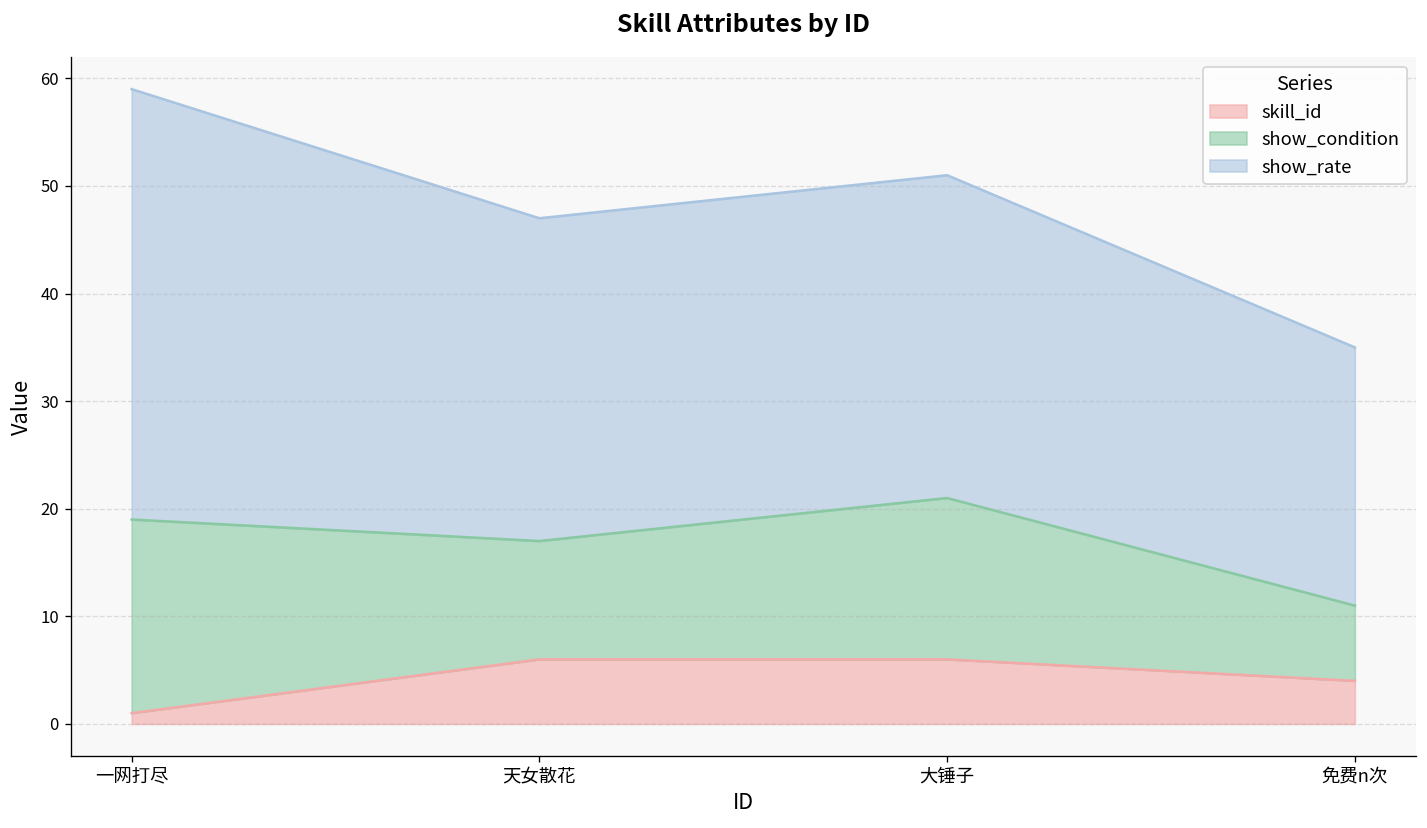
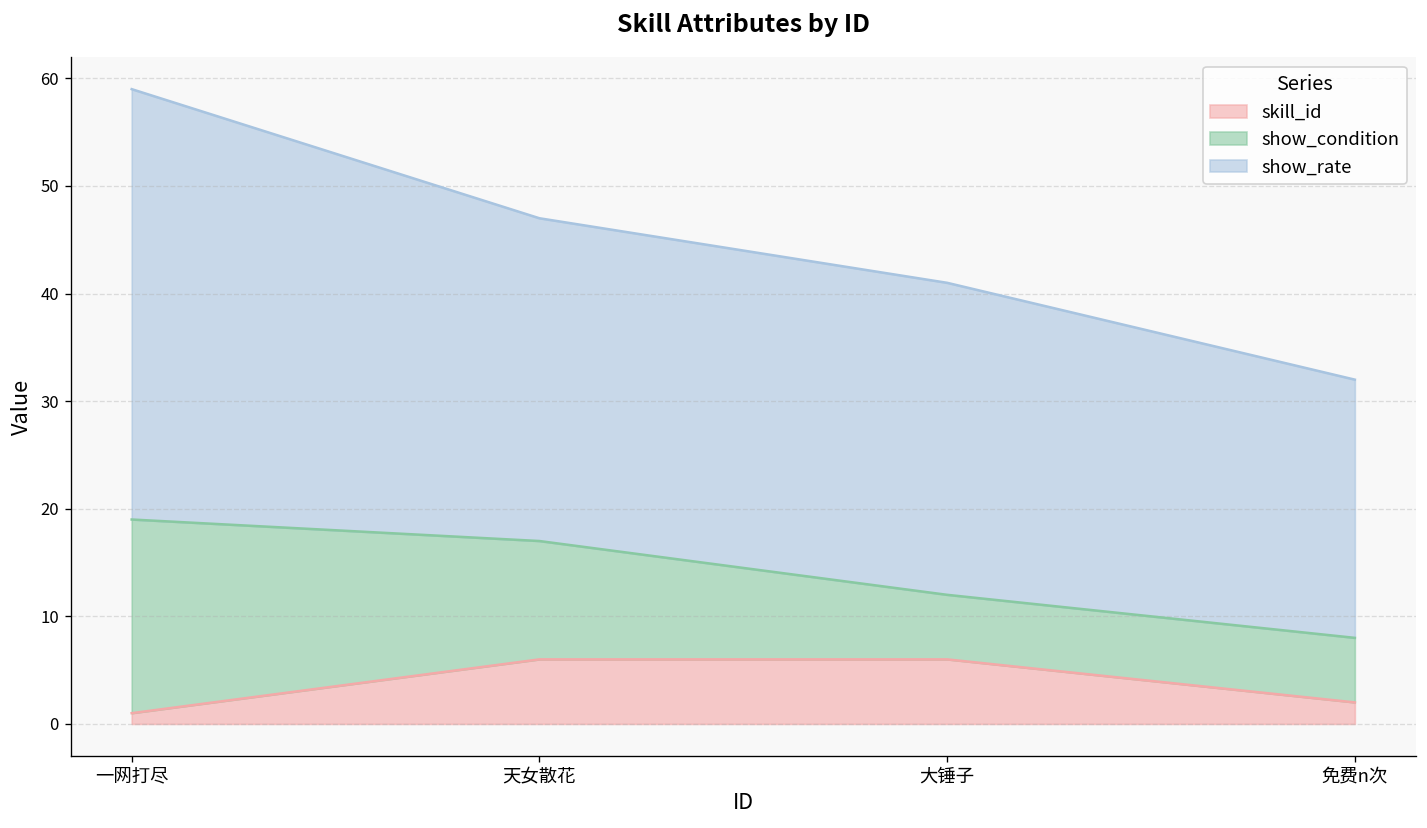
  {
    "skill_id": {
      "一网打尽": 1,
      "天女散花": 6,
      "大锤子": 6,
-     "免费n次": 4
+     "免费n次": 2
    },
    "show_condition": {
      "一网打尽": 18,
      "天女散花": 11,
-     "大锤子": 15,
-     "免费n次": 7
+     "大锤子": 6,
+     "免费n次": 6
    },
    "show_rate": {
      "一网打尽": 40,
      "天女散花": 30,
-     "大锤子": 30,
+     "大锤子": 29,
      "免费n次": 24
    }
  }
